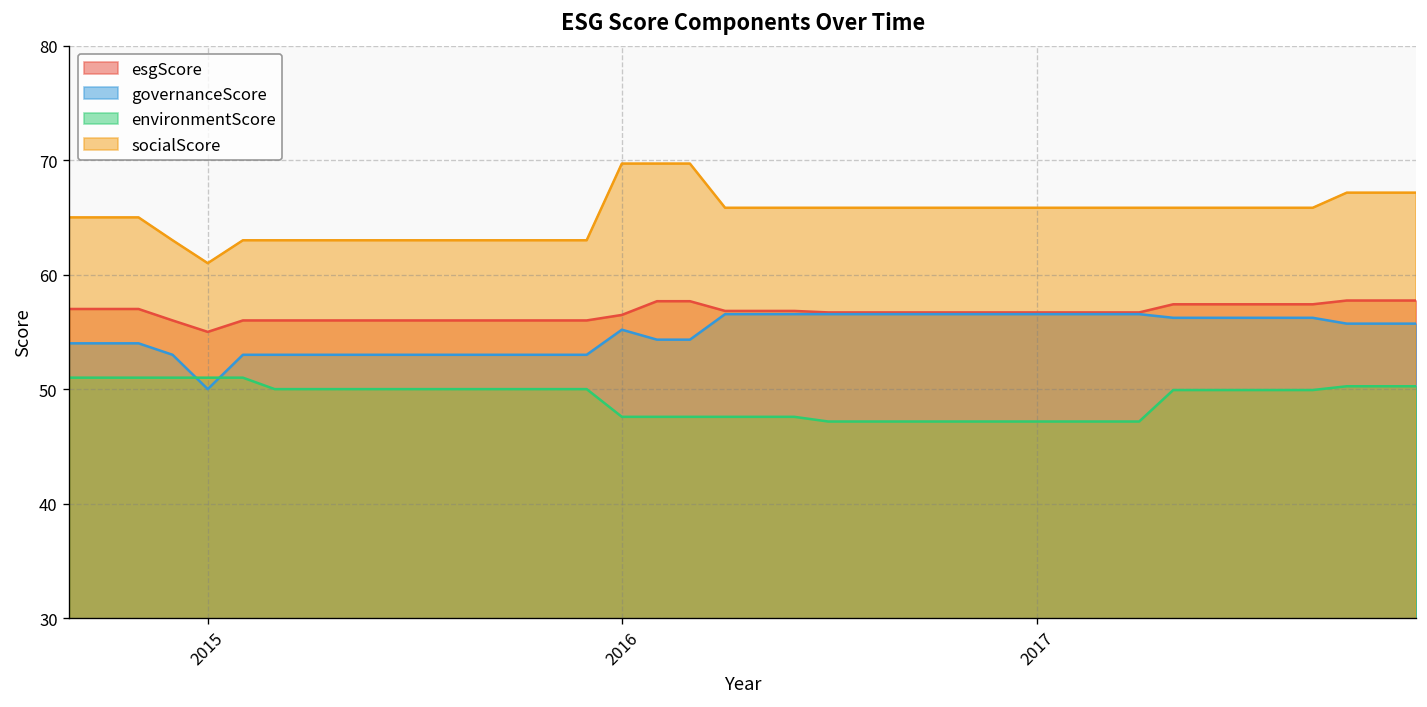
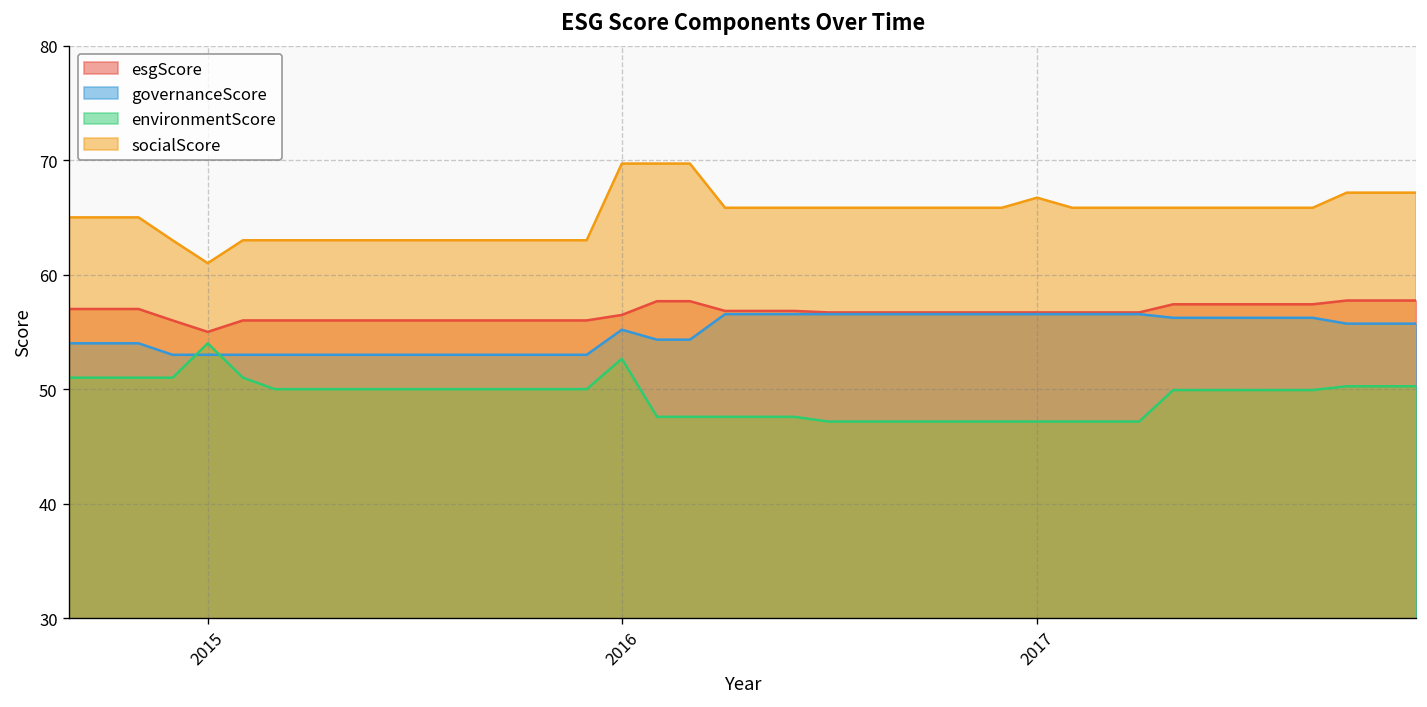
  {
    "esgScore": {
      "2015": 55,
      "2016": 56
    },
    "governanceScore": {
-     "2015": 50,
+     "2015": 53,
      "2016": 55
    },
    "environmentScore": {
-     "2015": 51,
-     "2016": 48,
+     "2015": 54,
+     "2016": 53,
      "2017": 47
    },
    "socialScore": {
      "2015": 61,
      "2016": 70,
-     "2017": 66
+     "2017": 67
    }
  }
